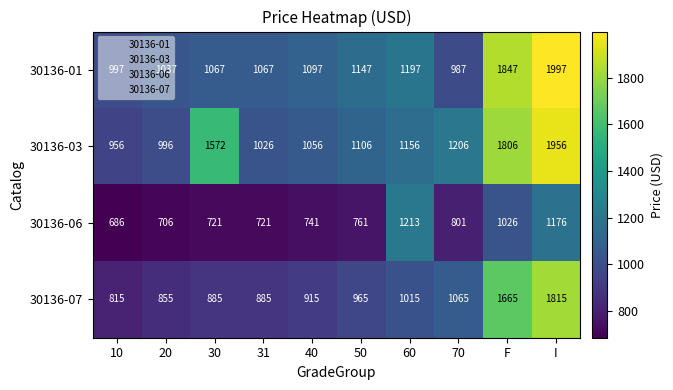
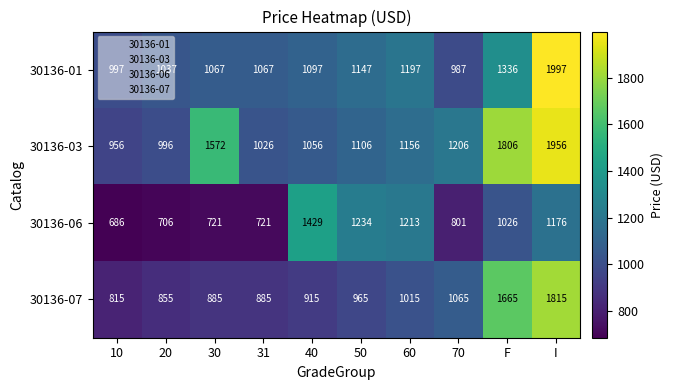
  {
    "30136-01": {
      "30": 1067,
      "31": 1067,
      "40": 1097,
      "50": 1147,
      "60": 1197,
      "70": 987,
-     "F": 1847,
+     "F": 1336,
      "I": 1997
    },
    "30136-03": {
      "10": 956,
      "20": 996,
      "30": 1572,
      "31": 1026,
      "40": 1056,
      "50": 1106,
      "60": 1156,
      "70": 1206,
      "F": 1806,
      "I": 1956
    },
    "30136-06": {
      "10": 686,
      "20": 706,
      "30": 721,
      "31": 721,
-     "40": 741,
-     "50": 761,
+     "40": 1429,
+     "50": 1234,
      "60": 1213,
      "70": 801,
      "F": 1026,
      "I": 1176
    },
    "30136-07": {
      "10": 815,
      "20": 855,
      "30": 885,
      "31": 885,
      "40": 915,
      "50": 965,
      "60": 1015,
      "70": 1065,
      "F": 1665,
      "I": 1815
    }
  }
